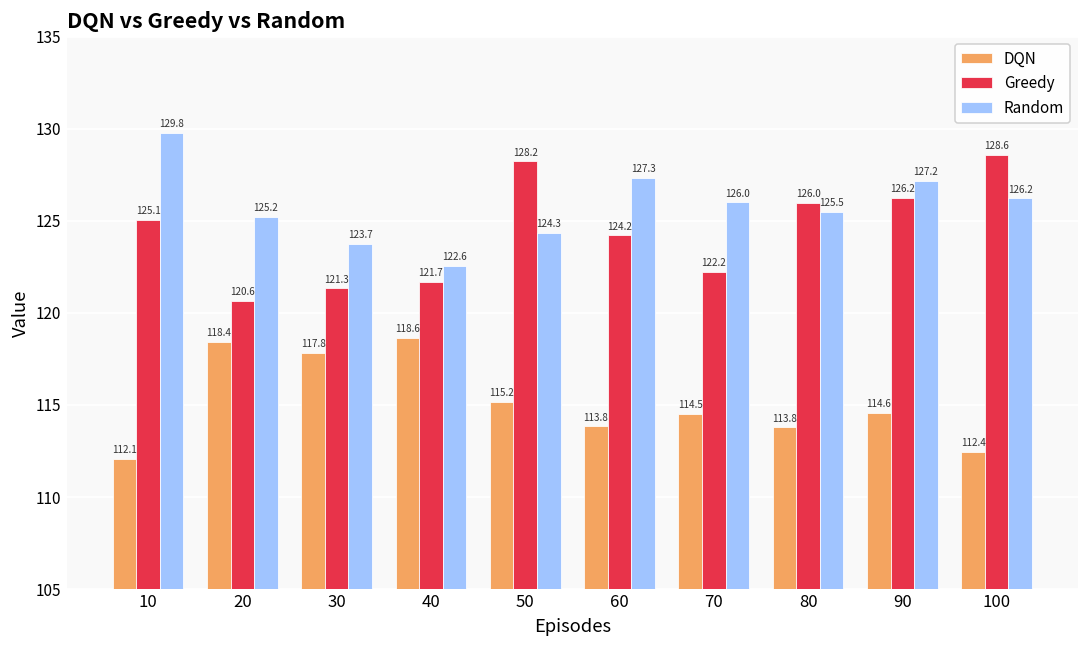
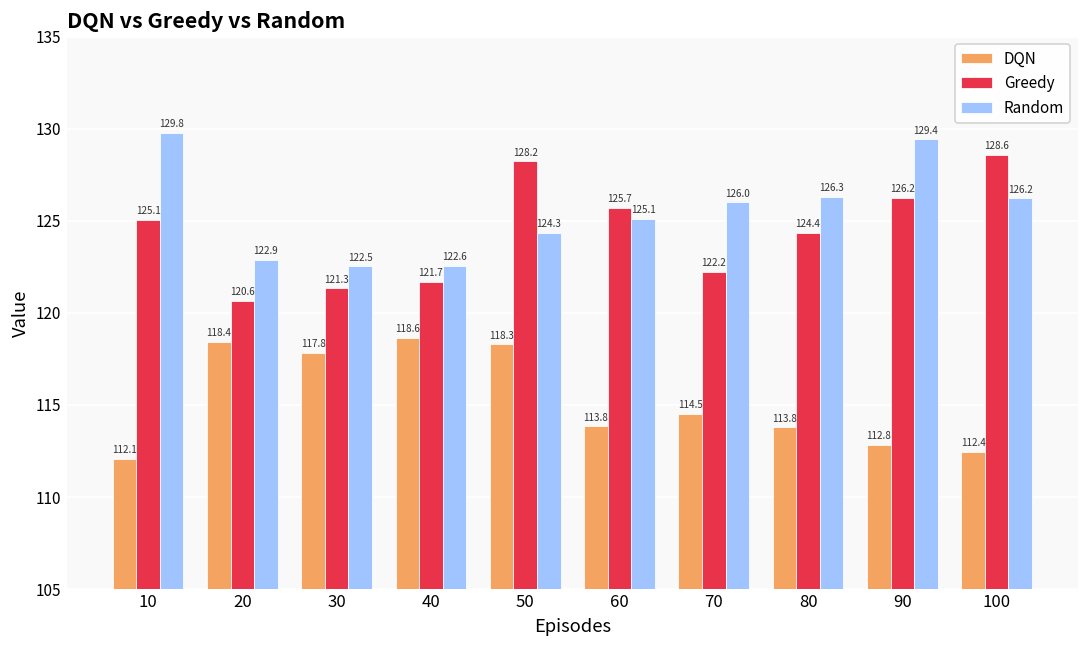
  {
    "DQN": {
      "10": 112.1,
      "20": 118.4,
      "30": 117.8,
      "40": 118.6,
-     "50": 115.2,
+     "50": 118.3,
      "60": 113.8,
      "70": 114.5,
      "80": 113.8,
-     "90": 114.6,
+     "90": 112.8,
      "100": 112.4
    },
    "Greedy": {
      "10": 125.1,
      "20": 120.6,
      "30": 121.3,
      "40": 121.7,
      "50": 128.2,
-     "60": 124.2,
+     "60": 125.7,
      "70": 122.2,
-     "80": 126.0,
+     "80": 124.4,
      "90": 126.2,
      "100": 128.6
    },
    "Random": {
      "10": 129.8,
-     "20": 125.2,
-     "30": 123.7,
+     "20": 122.9,
+     "30": 122.5,
      "40": 122.6,
      "50": 124.3,
-     "60": 127.3,
+     "60": 125.1,
      "70": 126.0,
-     "80": 125.5,
-     "90": 127.2,
+     "80": 126.3,
+     "90": 129.4,
      "100": 126.2
    }
  }
